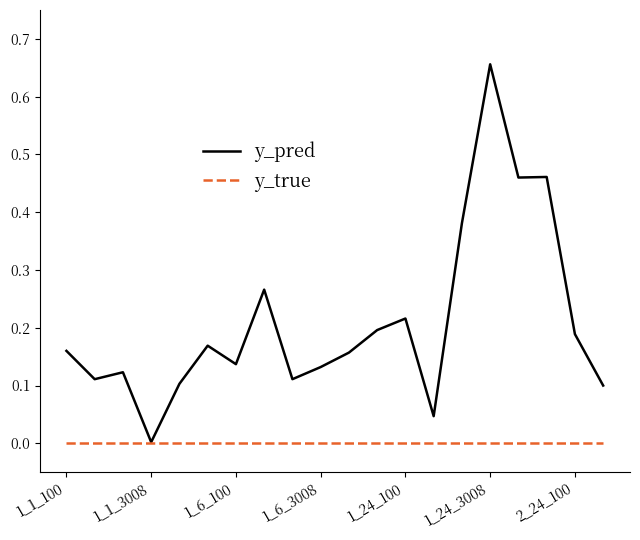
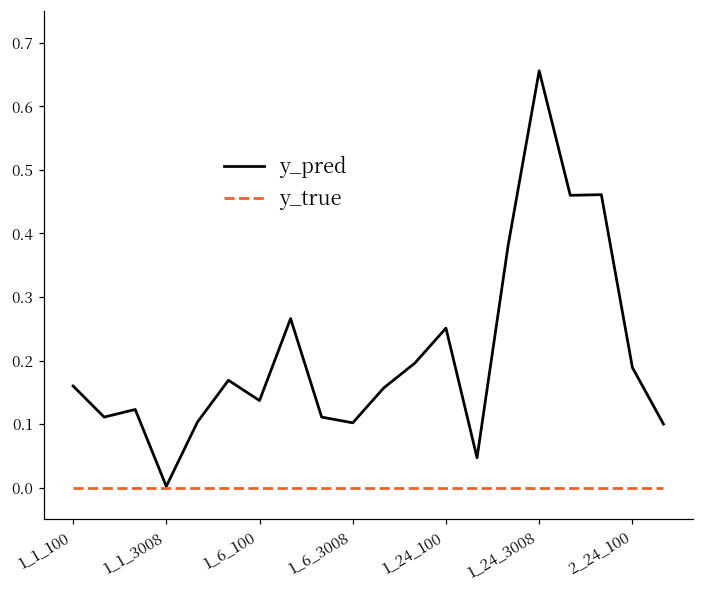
  {
    "y_pred": {
      "1_1_100": 0.16,
      "1_6_100": 0.14,
-     "1_6_3008": 0.13,
-     "1_24_100": 0.22,
+     "1_6_3008": 0.10,
+     "1_24_100": 0.25,
      "1_24_3008": 0.66,
      "2_24_100": 0.19
    },
    "y_true": {
      "1_1_100": 0.00,
      "1_6_100": 0.00,
      "1_6_3008": 0.00,
      "1_24_100": 0.00,
      "1_24_3008": 0.00,
      "2_24_100": 0.00
    }
  }
